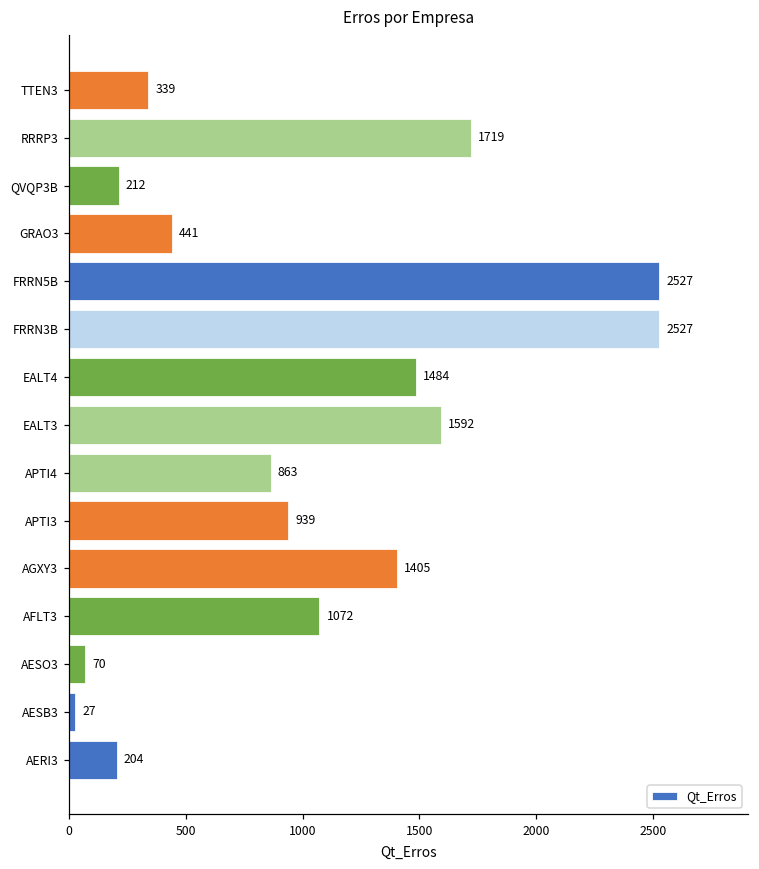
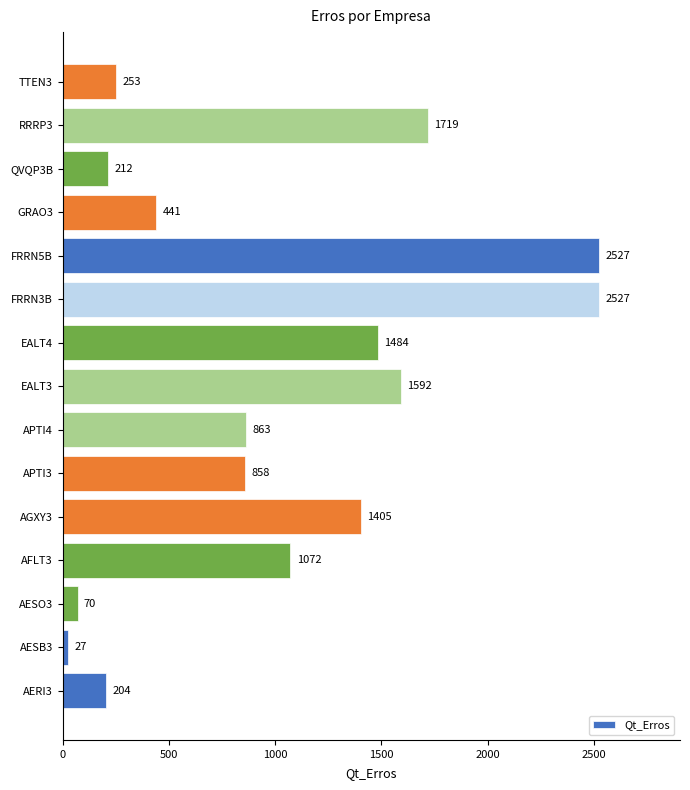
  {
-   "TTEN3": 339,
+   "TTEN3": 253,
    "RRRP3": 1719,
    "QVQP3B": 212,
    "GRAO3": 441,
    "FRRN5B": 2527,
    "FRRN3B": 2527,
    "EALT4": 1484,
    "EALT3": 1592,
    "APTI4": 863,
-   "APTI3": 939,
+   "APTI3": 858,
    "AGXY3": 1405,
    "AFLT3": 1072,
    "AESO3": 70,
    "AESB3": 27,
    "AERI3": 204
  }
